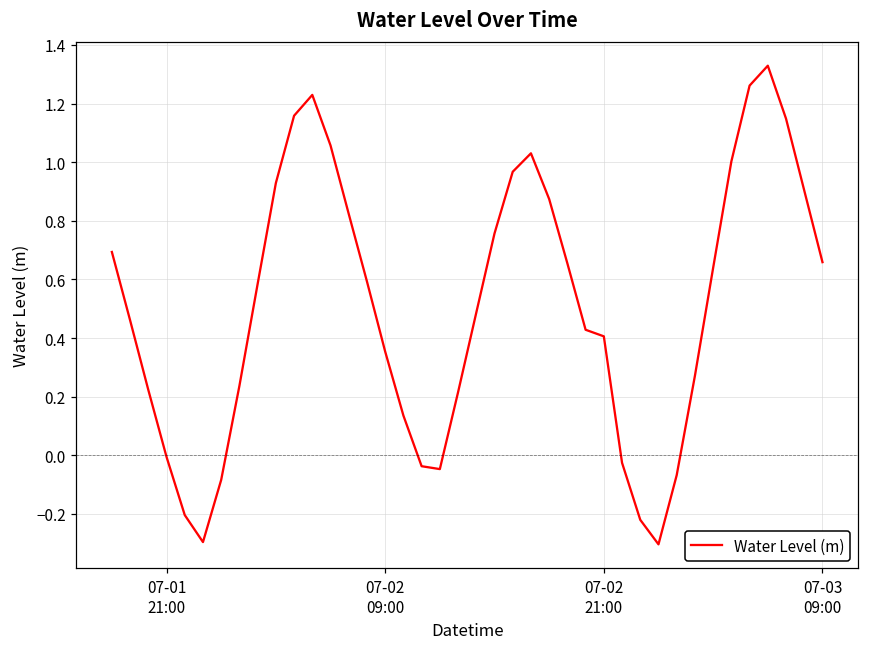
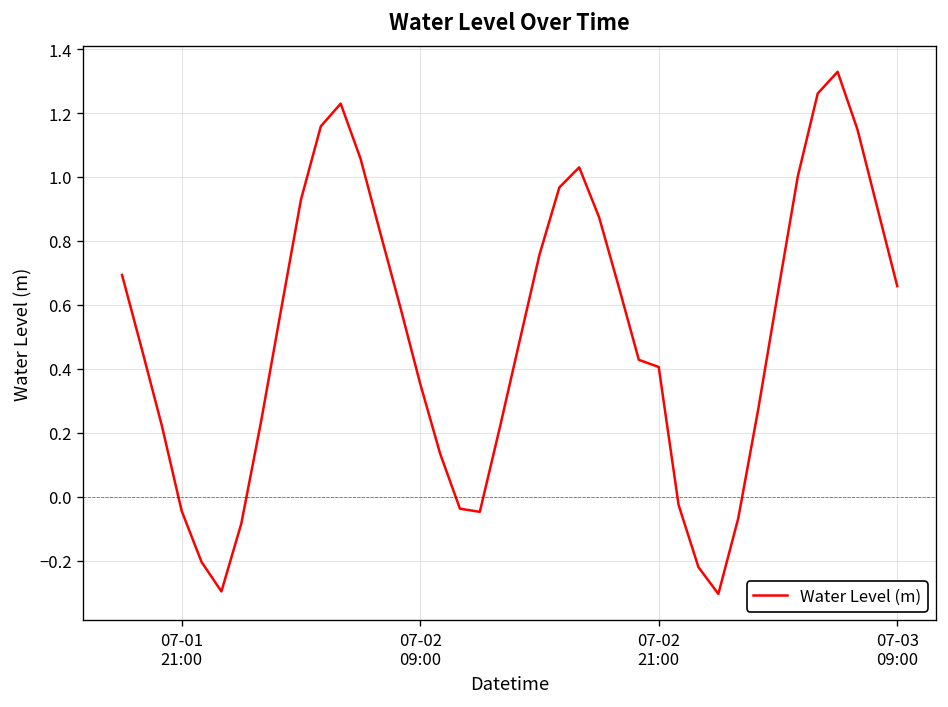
  {
-   "07-01 21:00": -0.01,
+   "07-01 21:00": -0.04,
    "07-02 09:00": 0.35,
    "07-02 21:00": 0.41,
    "07-03 09:00": 0.66
  }
